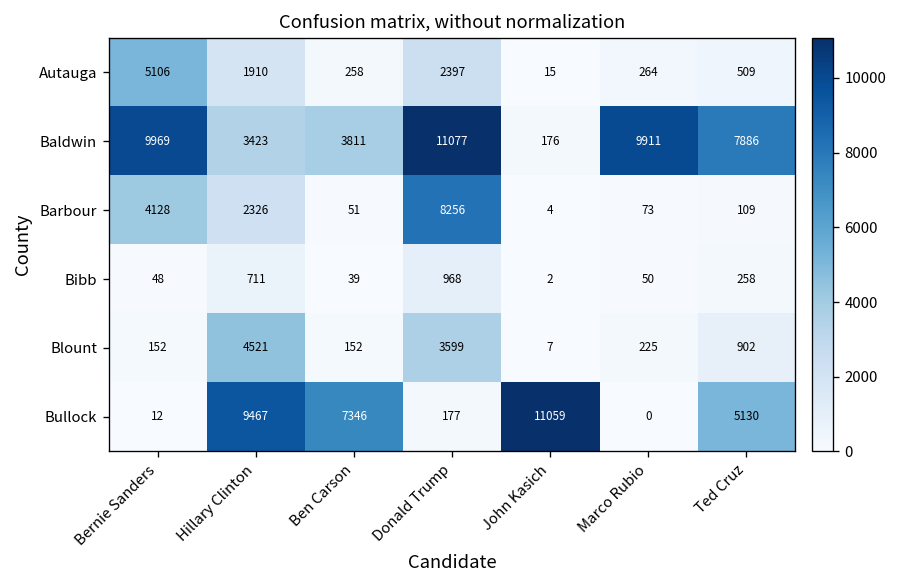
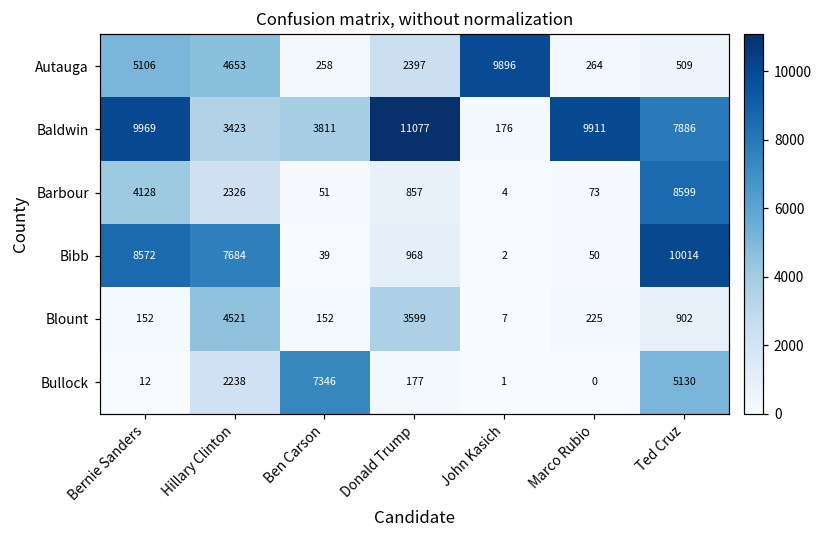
  {
    "Autauga": {
      "Bernie Sanders": 5106,
-     "Hillary Clinton": 1910,
+     "Hillary Clinton": 4653,
      "Ben Carson": 258,
      "Donald Trump": 2397,
-     "John Kasich": 15,
+     "John Kasich": 9896,
      "Marco Rubio": 264,
      "Ted Cruz": 509
    },
    "Baldwin": {
      "Bernie Sanders": 9969,
      "Hillary Clinton": 3423,
      "Ben Carson": 3811,
      "Donald Trump": 11077,
      "John Kasich": 176,
      "Marco Rubio": 9911,
      "Ted Cruz": 7886
    },
    "Barbour": {
      "Bernie Sanders": 4128,
      "Hillary Clinton": 2326,
      "Ben Carson": 51,
-     "Donald Trump": 8256,
+     "Donald Trump": 857,
      "John Kasich": 4,
      "Marco Rubio": 73,
-     "Ted Cruz": 109
+     "Ted Cruz": 8599
    },
    "Bibb": {
-     "Bernie Sanders": 48,
-     "Hillary Clinton": 711,
+     "Bernie Sanders": 8572,
+     "Hillary Clinton": 7684,
      "Ben Carson": 39,
      "Donald Trump": 968,
      "John Kasich": 2,
      "Marco Rubio": 50,
-     "Ted Cruz": 258
+     "Ted Cruz": 10014
    },
    "Blount": {
      "Bernie Sanders": 152,
      "Hillary Clinton": 4521,
      "Ben Carson": 152,
      "Donald Trump": 3599,
      "John Kasich": 7,
      "Marco Rubio": 225,
      "Ted Cruz": 902
    },
    "Bullock": {
      "Bernie Sanders": 12,
-     "Hillary Clinton": 9467,
+     "Hillary Clinton": 2238,
      "Ben Carson": 7346,
      "Donald Trump": 177,
-     "John Kasich": 11059,
+     "John Kasich": 1,
      "Marco Rubio": 0,
      "Ted Cruz": 5130
    }
  }
